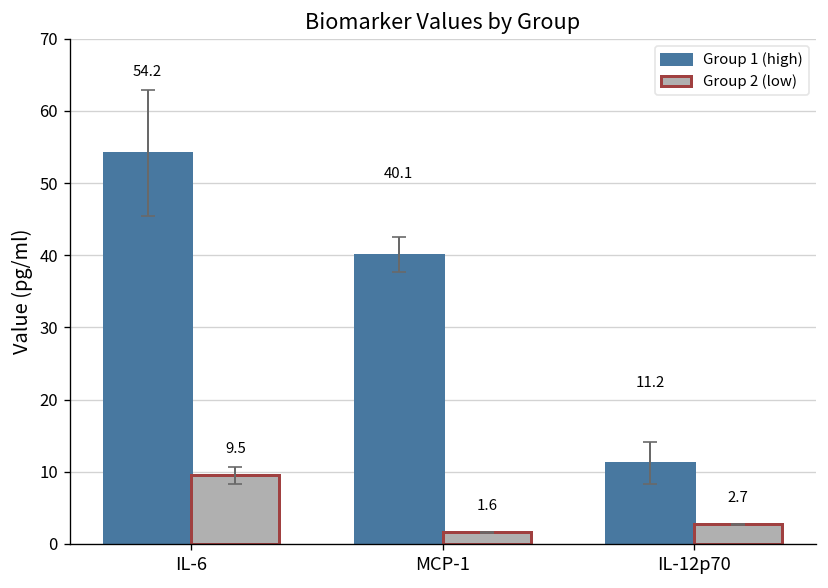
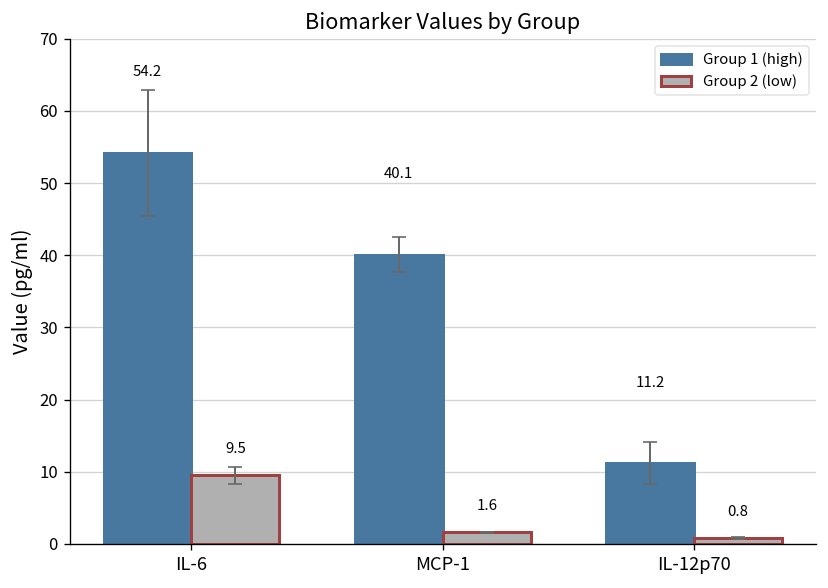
  {
    "Group 2 (low)": {
      "IL-6": 9.5,
      "MCP-1": 1.6,
-     "IL-12p70": 2.7
+     "IL-12p70": 0.8
    }
  }
